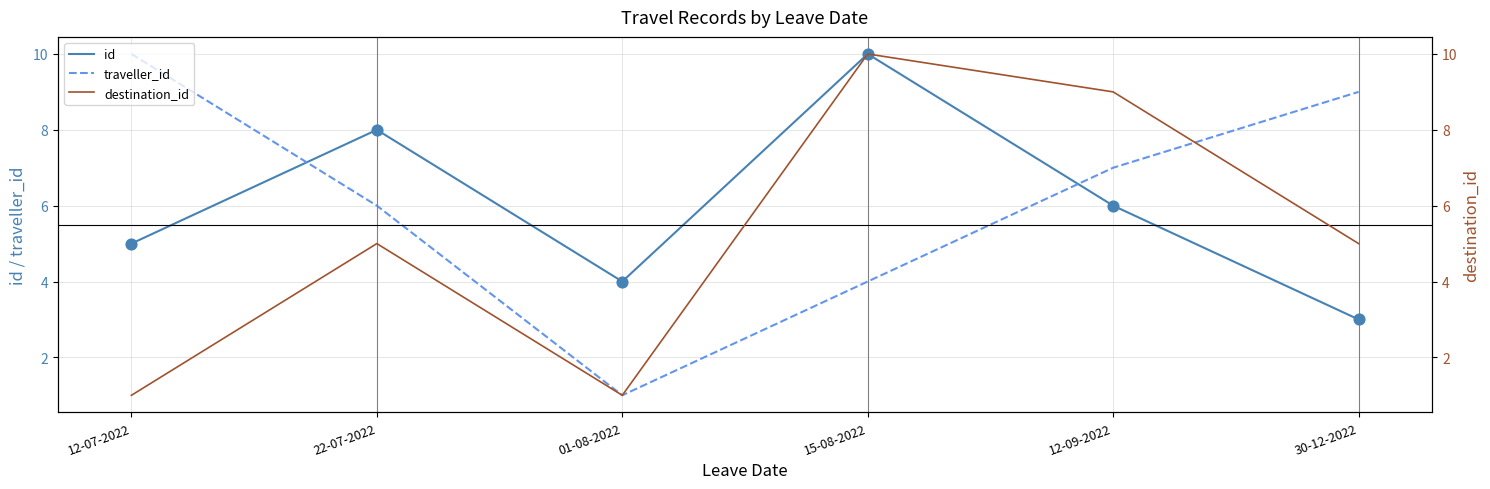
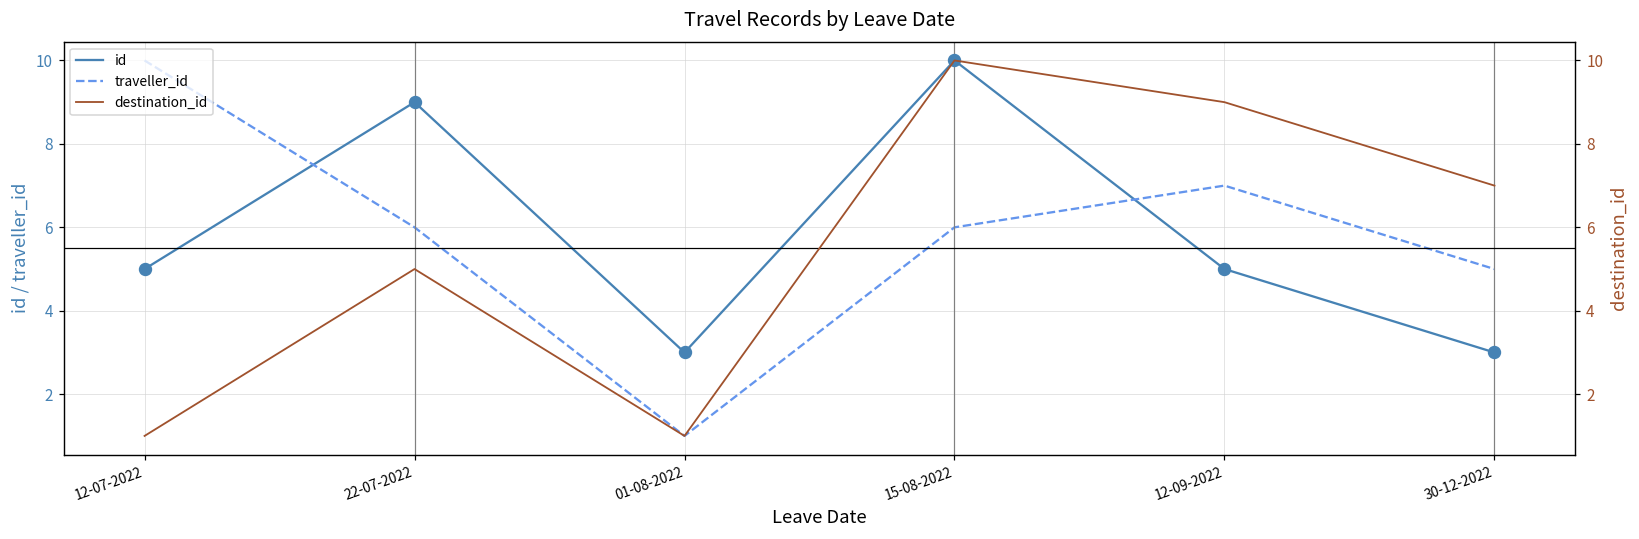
  {
    "id": {
      "12-07-2022": 5,
-     "22-07-2022": 8,
-     "01-08-2022": 4,
+     "22-07-2022": 9,
+     "01-08-2022": 3,
      "15-08-2022": 10,
-     "12-09-2022": 6,
+     "12-09-2022": 5,
      "30-12-2022": 3
    },
    "traveller_id": {
      "22-07-2022": 6,
      "01-08-2022": 1,
-     "15-08-2022": 4,
+     "15-08-2022": 6,
      "12-09-2022": 7,
-     "30-12-2022": 9
+     "30-12-2022": 5
    },
    "destination_id": {
      "12-07-2022": 1,
      "22-07-2022": 5,
      "01-08-2022": 1,
      "15-08-2022": 10,
      "12-09-2022": 9,
-     "30-12-2022": 5
+     "30-12-2022": 7
    }
  }
